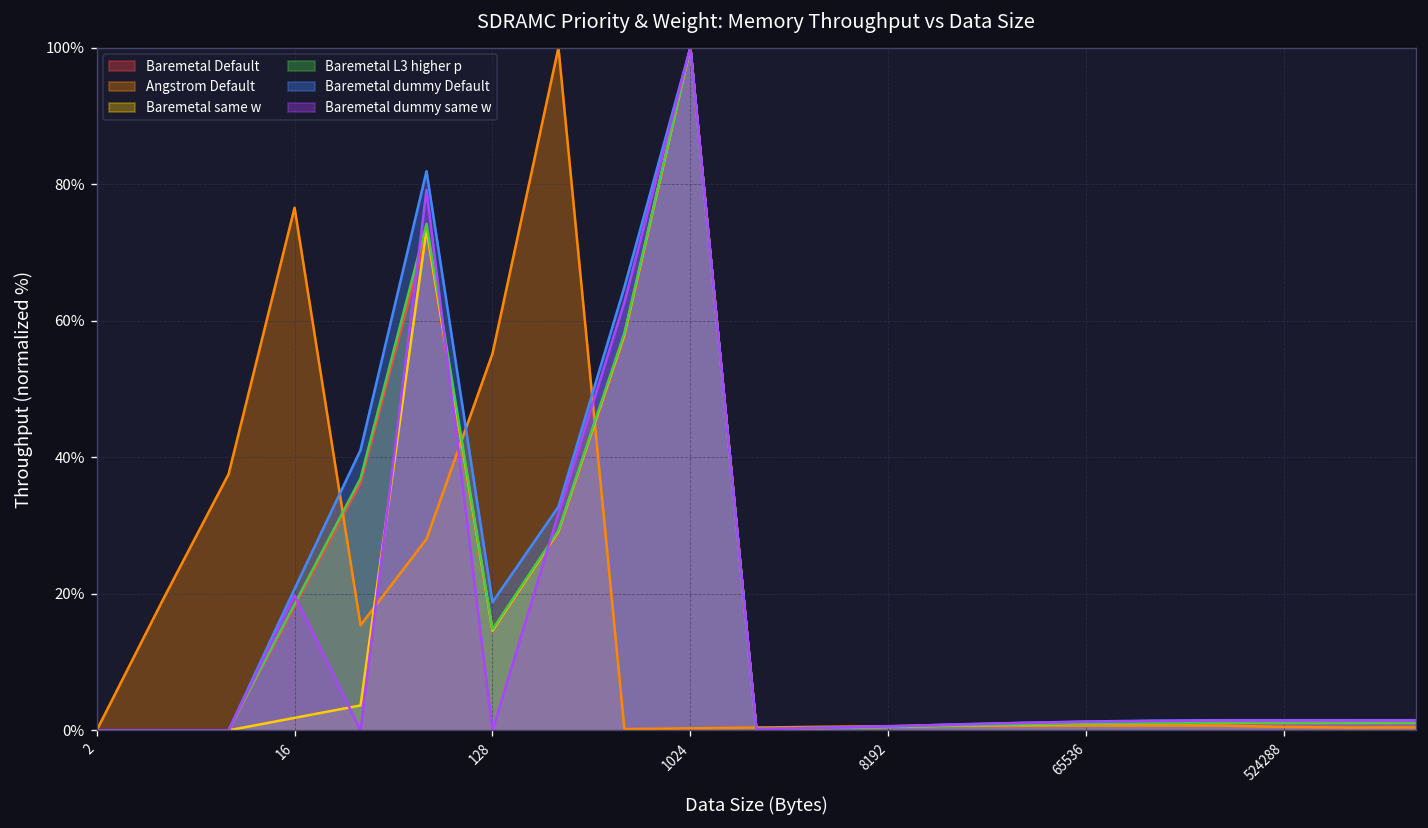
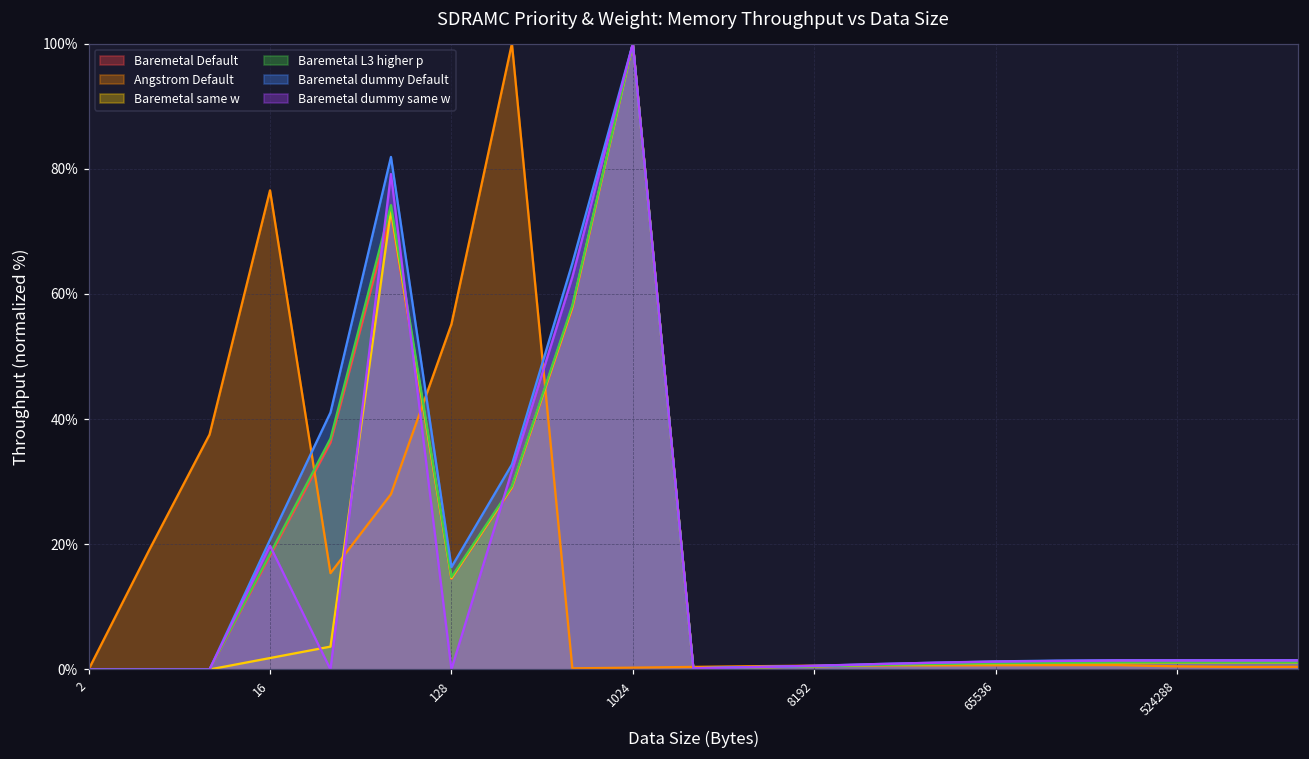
  {
    "Baremetal dummy Default": {
-     "128": "19%"
+     "128": "16%"
    },
    "Baremetal dummy same w": {
      "128": "0%"
    }
  }
